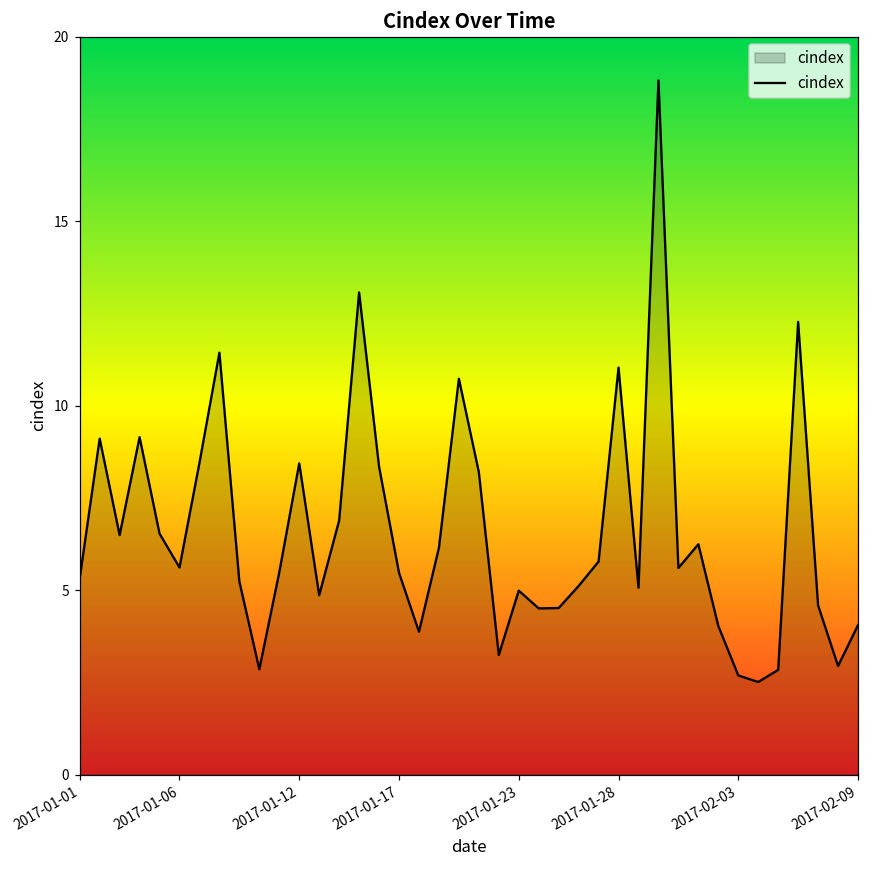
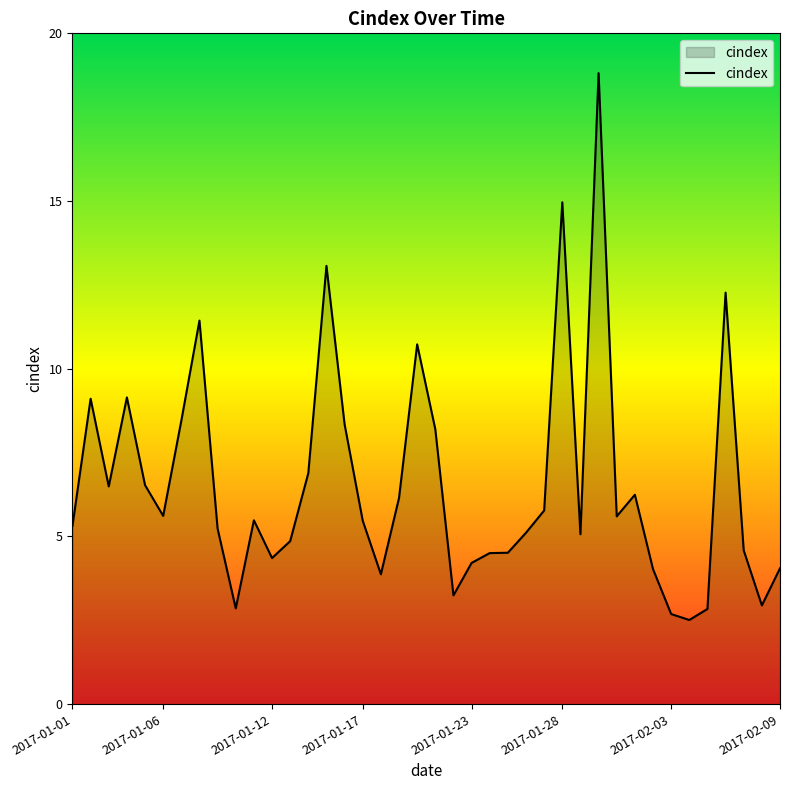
  {
    "2017-01-01": 5.3,
    "2017-01-06": 5.6,
-   "2017-01-12": 8.4,
+   "2017-01-12": 4.4,
    "2017-01-17": 5.5,
-   "2017-01-23": 5.0,
-   "2017-01-28": 11.0,
+   "2017-01-23": 4.2,
+   "2017-01-28": 15.0,
    "2017-02-03": 2.7,
    "2017-02-09": 4.1
  }
